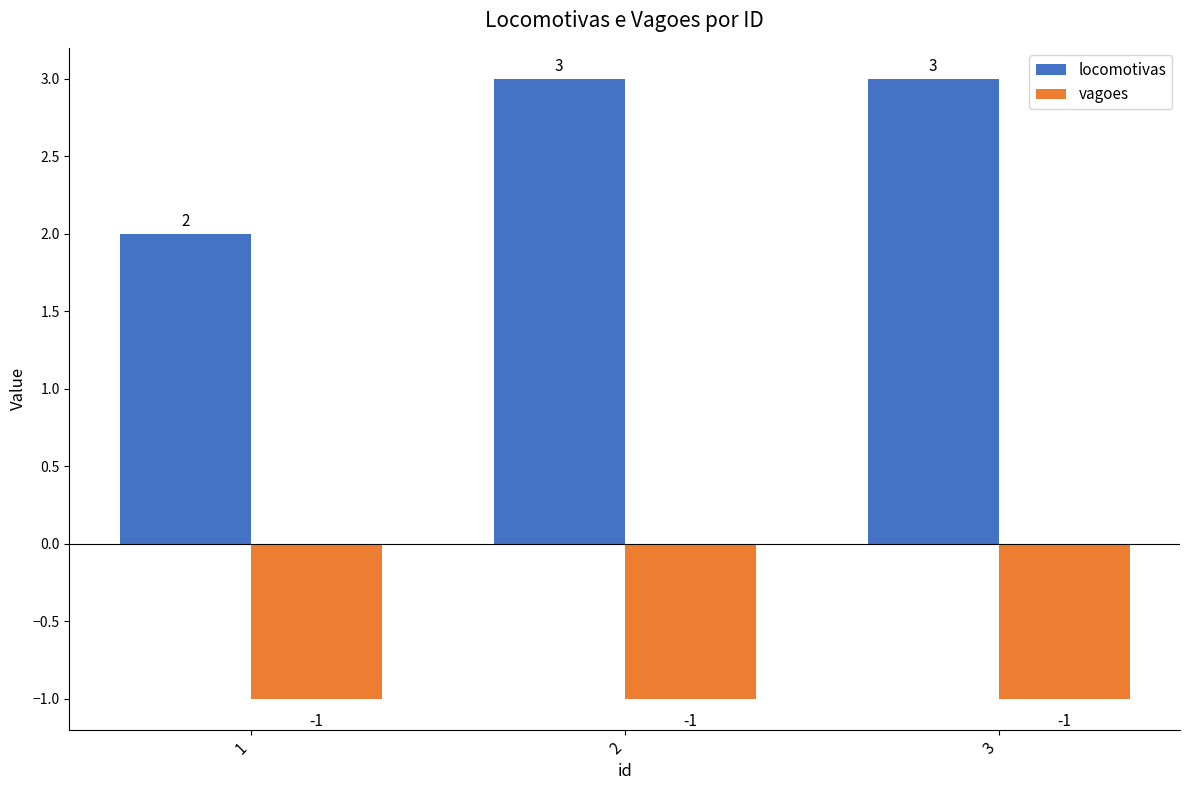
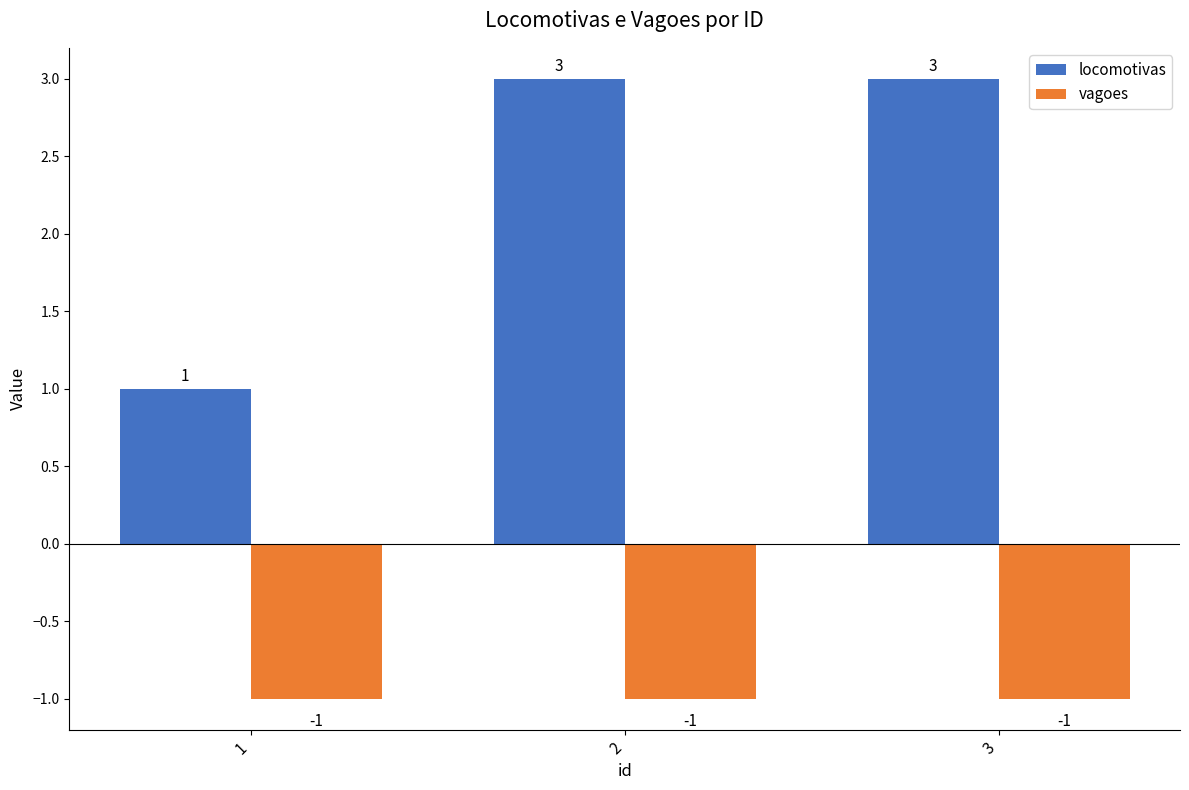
  {
    "locomotivas": {
-     "1": 2,
+     "1": 1,
      "2": 3,
      "3": 3
    },
    "vagoes": {
      "1": -1,
      "2": -1,
      "3": -1
    }
  }
